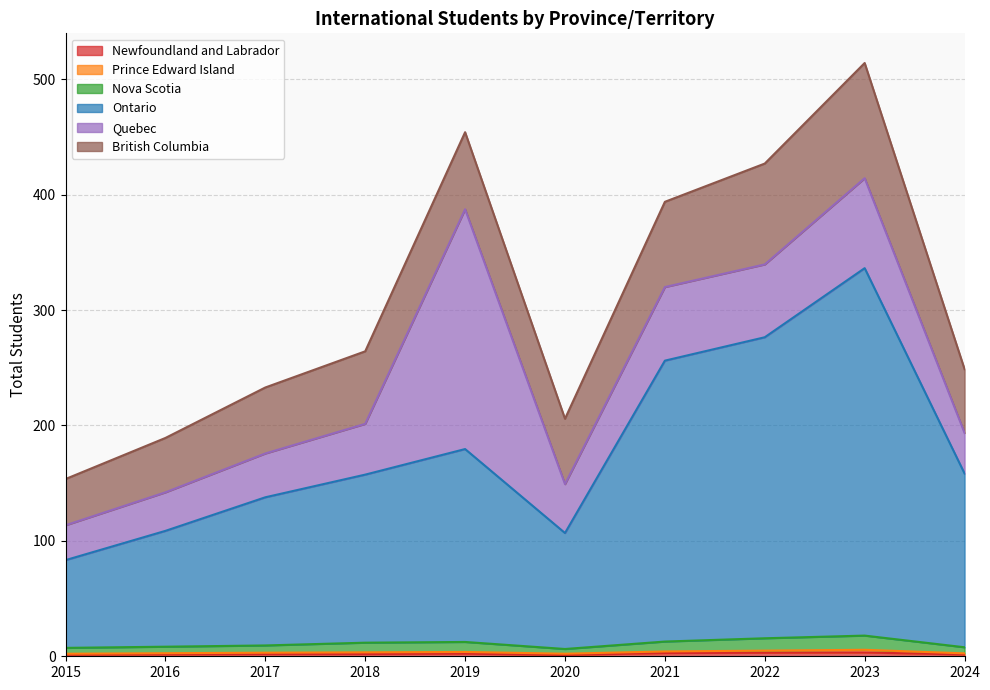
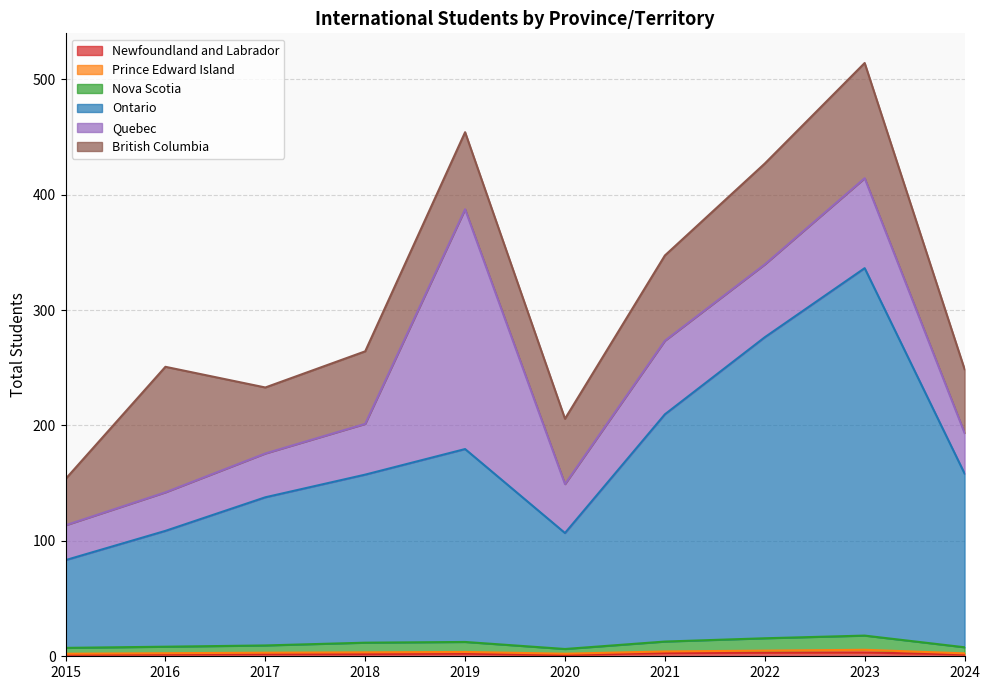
  {
    "Newfoundland and Labrador": {
      "2023": 3
    },
    "Prince Edward Island": {
      "2023": 2
    },
    "Nova Scotia": {
      "2015": 5,
      "2016": 6,
      "2017": 6,
      "2018": 8,
      "2019": 9,
      "2020": 4,
      "2021": 9,
      "2022": 11,
      "2023": 12,
      "2024": 5
    },
    "Ontario": {
      "2015": 76,
      "2016": 100,
      "2017": 128,
      "2018": 146,
      "2019": 167,
      "2020": 100,
-     "2021": 243,
+     "2021": 197,
      "2022": 261,
      "2023": 318,
      "2024": 151
    },
    "Quebec": {
      "2015": 30,
      "2016": 33,
      "2017": 38,
      "2018": 44,
      "2019": 208,
      "2020": 42,
      "2021": 64,
      "2022": 63,
      "2023": 78,
      "2024": 35
    },
    "British Columbia": {
      "2015": 40,
-     "2016": 47,
+     "2016": 109,
      "2017": 57,
      "2018": 63,
      "2019": 67,
      "2020": 57,
      "2021": 74,
      "2022": 87,
      "2023": 100,
      "2024": 55
    }
  }
